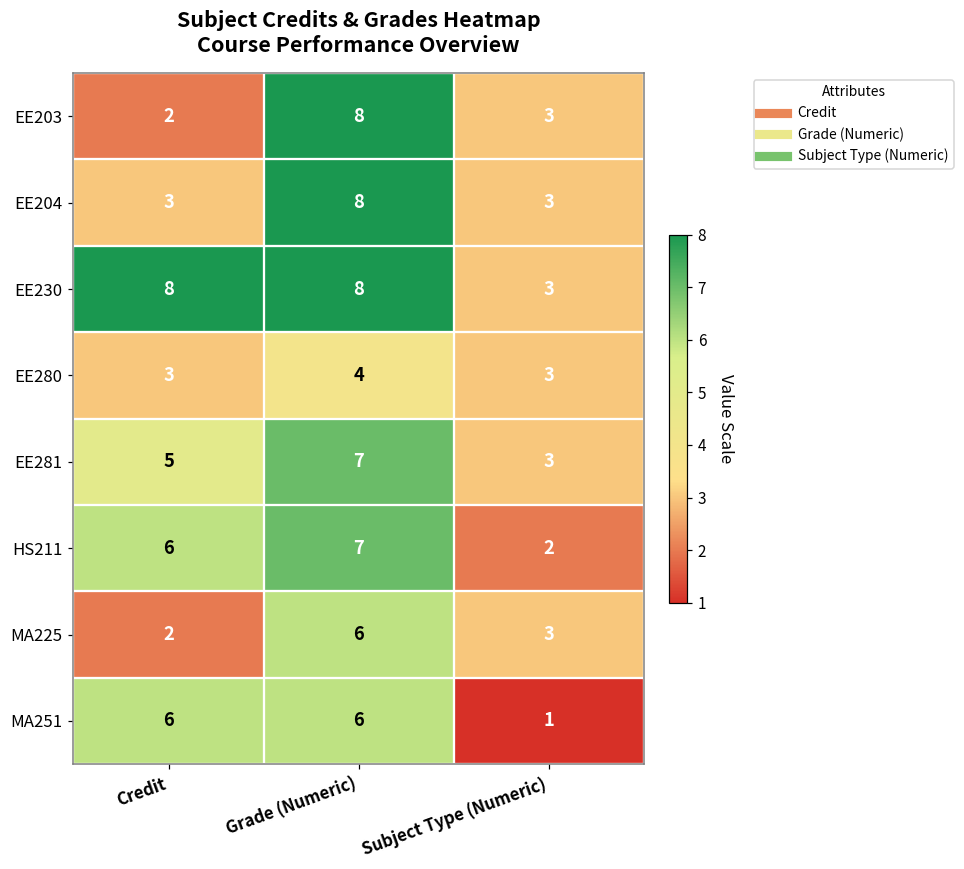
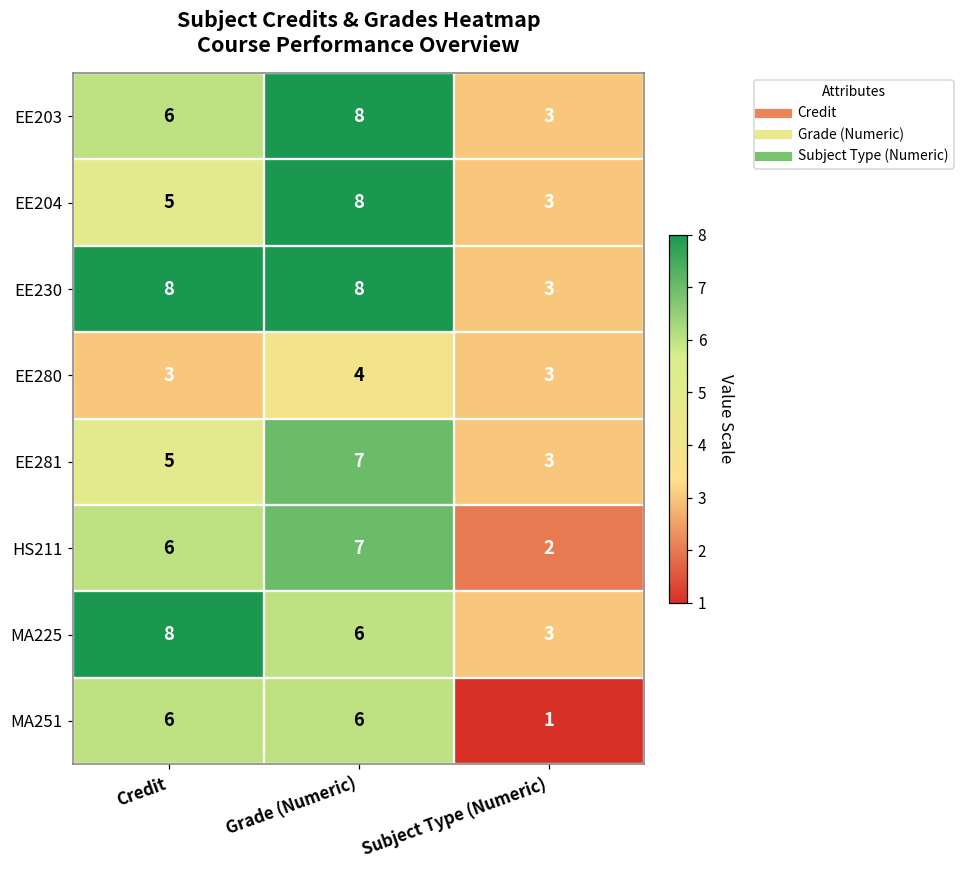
  {
    "EE203": {
-     "Credit": 2,
+     "Credit": 6,
      "Grade (Numeric)": 8,
      "Subject Type (Numeric)": 3
    },
    "EE204": {
-     "Credit": 3,
+     "Credit": 5,
      "Grade (Numeric)": 8,
      "Subject Type (Numeric)": 3
    },
    "EE230": {
      "Credit": 8,
      "Grade (Numeric)": 8,
      "Subject Type (Numeric)": 3
    },
    "EE280": {
      "Credit": 3,
      "Grade (Numeric)": 4,
      "Subject Type (Numeric)": 3
    },
    "EE281": {
      "Credit": 5,
      "Grade (Numeric)": 7,
      "Subject Type (Numeric)": 3
    },
    "HS211": {
      "Credit": 6,
      "Grade (Numeric)": 7,
      "Subject Type (Numeric)": 2
    },
    "MA225": {
-     "Credit": 2,
+     "Credit": 8,
      "Grade (Numeric)": 6,
      "Subject Type (Numeric)": 3
    },
    "MA251": {
      "Credit": 6,
      "Grade (Numeric)": 6,
      "Subject Type (Numeric)": 1
    }
  }
